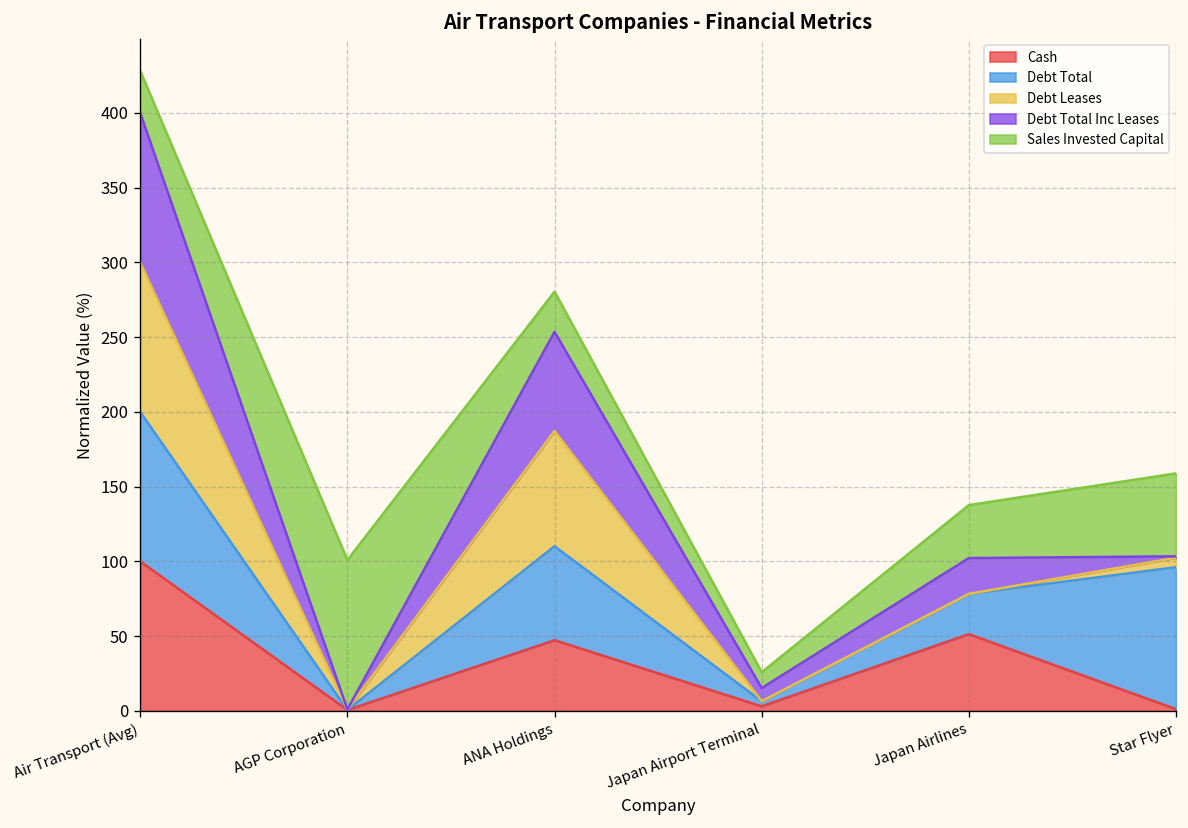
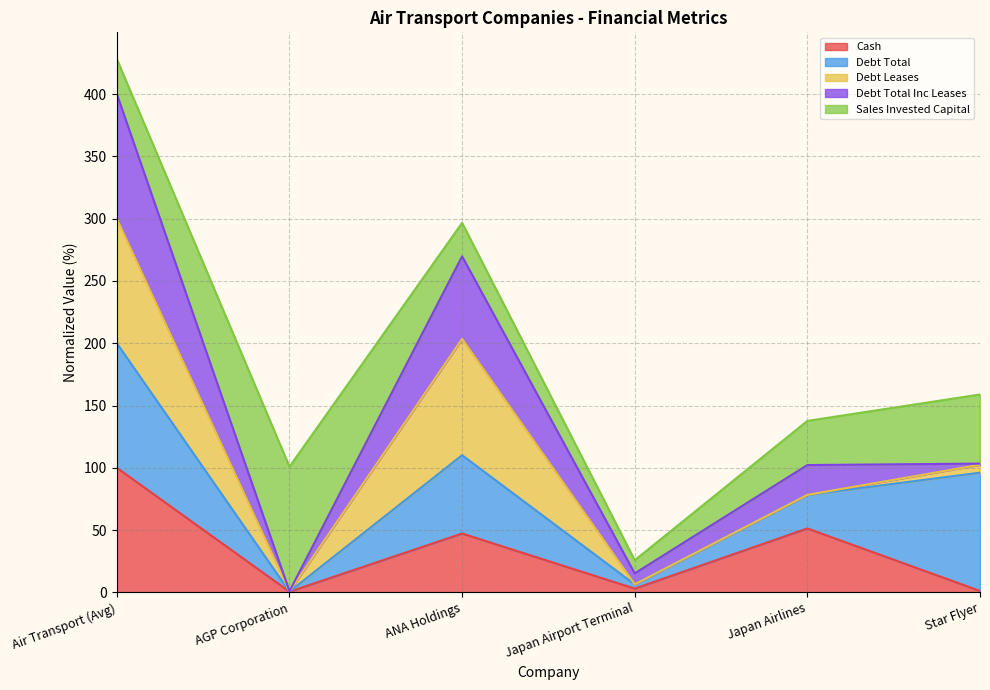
  {
    "Cash": {
      "Air Transport (Avg)": 100,
      "ANA Holdings": 47,
      "Japan Airport Terminal": 3,
      "Japan Airlines": 51,
      "Star Flyer": 1
    },
    "Debt Total": {
      "Air Transport (Avg)": 100,
      "ANA Holdings": 63,
      "Star Flyer": 95
    },
    "Debt Leases": {
      "Air Transport (Avg)": 100,
-     "ANA Holdings": 77
+     "ANA Holdings": 93
    },
    "Debt Total Inc Leases": {
      "Air Transport (Avg)": 100,
      "ANA Holdings": 66,
      "Japan Airport Terminal": 9,
      "Japan Airlines": 24
    },
    "Sales Invested Capital": {
      "Air Transport (Avg)": 28,
      "AGP Corporation": 100,
      "ANA Holdings": 27,
      "Japan Airport Terminal": 11,
      "Japan Airlines": 35,
      "Star Flyer": 55
    }
  }
